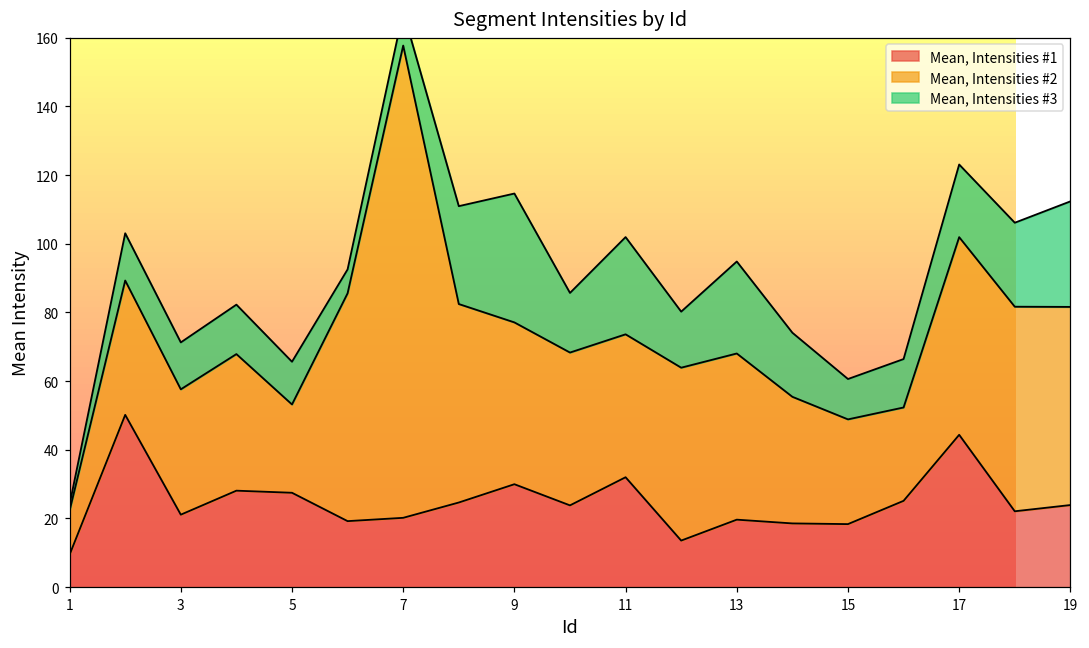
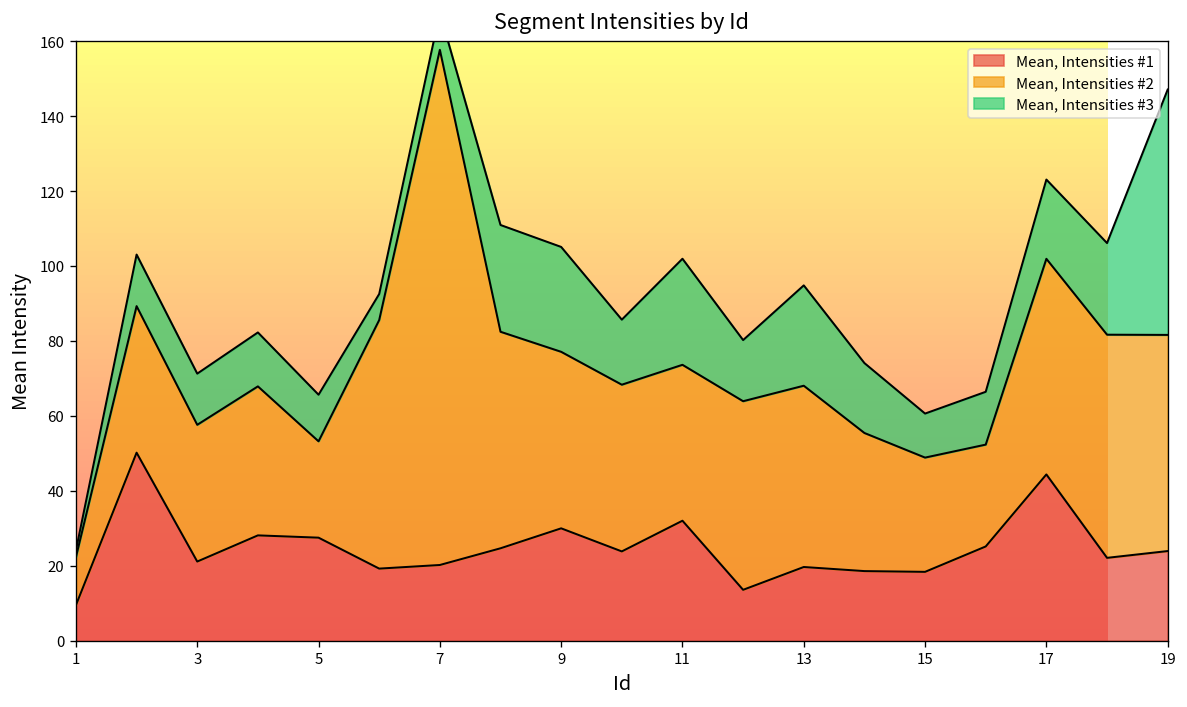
  {
    "Mean, Intensities #1": {
      "1": 9,
      "3": 21,
      "5": 27,
      "7": 20,
      "9": 30,
      "11": 32,
      "13": 20,
      "15": 18,
      "17": 44,
      "19": 24
    },
    "Mean, Intensities #2": {
      "1": 13,
      "3": 36,
      "5": 26,
      "7": 137,
      "9": 47,
      "11": 42,
      "13": 48,
      "15": 30,
      "17": 58,
      "19": 58
    },
    "Mean, Intensities #3": {
      "1": 2,
      "3": 14,
      "5": 12,
-     "9": 38,
+     "9": 28,
      "11": 28,
      "13": 27,
      "15": 12,
      "17": 21,
-     "19": 31
+     "19": 65
    }
  }
